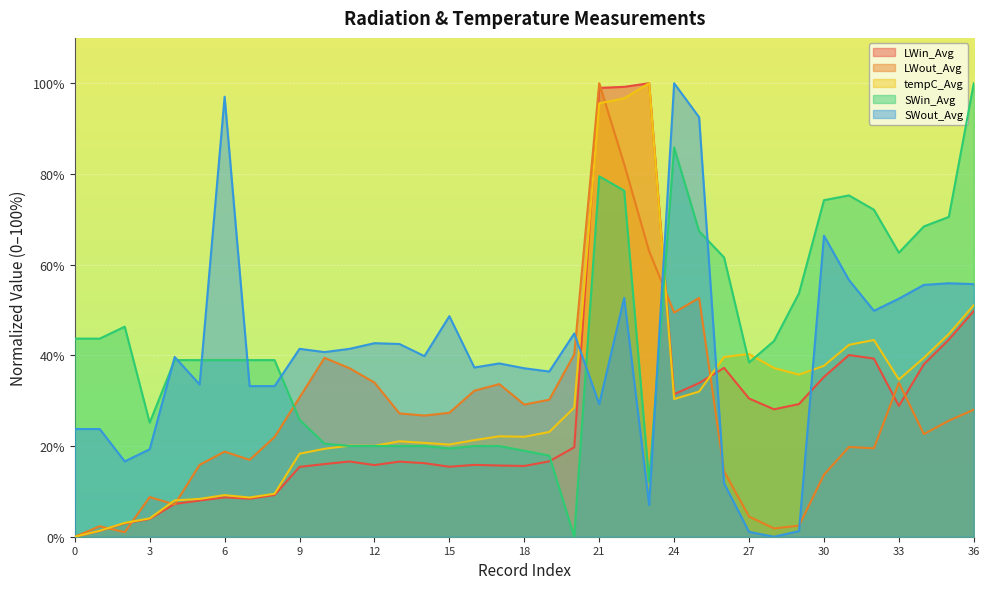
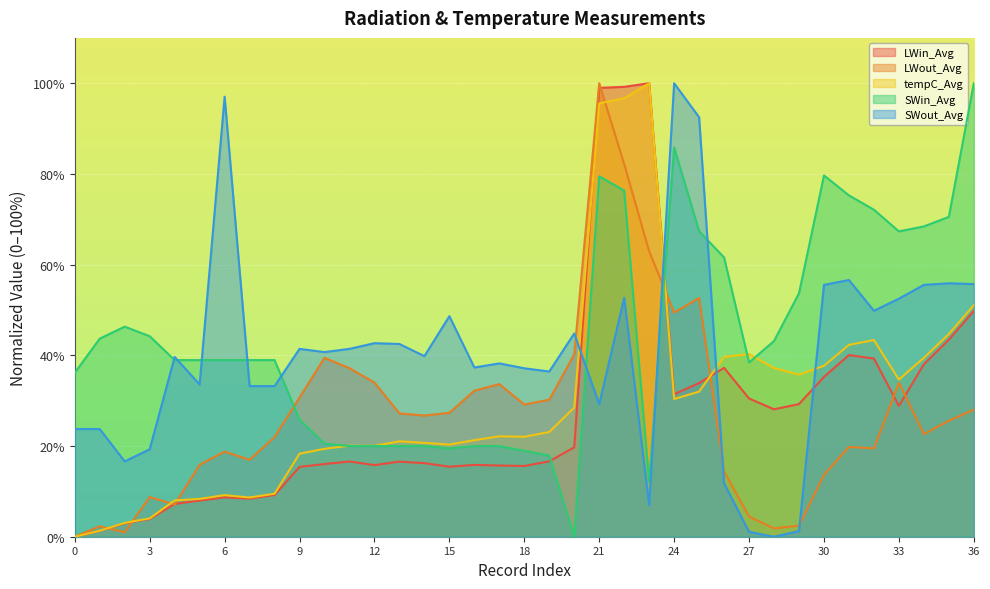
  {
    "SWin_Avg": {
-     "0": "44%",
-     "3": "25%",
+     "0": "36%",
+     "3": "44%",
      "6": "39%",
      "9": "26%",
      "15": "19%",
      "18": "19%",
      "21": "79%",
      "24": "86%",
      "27": "38%",
-     "30": "74%",
-     "33": "63%",
+     "30": "80%",
+     "33": "67%",
      "36": "100%"
    },
    "SWout_Avg": {
      "0": "24%",
      "3": "19%",
      "6": "97%",
      "9": "41%",
      "12": "43%",
      "15": "49%",
      "18": "37%",
      "21": "29%",
      "24": "100%",
      "27": "1%",
-     "30": "66%",
+     "30": "56%",
      "33": "52%",
      "36": "56%"
    }
  }
